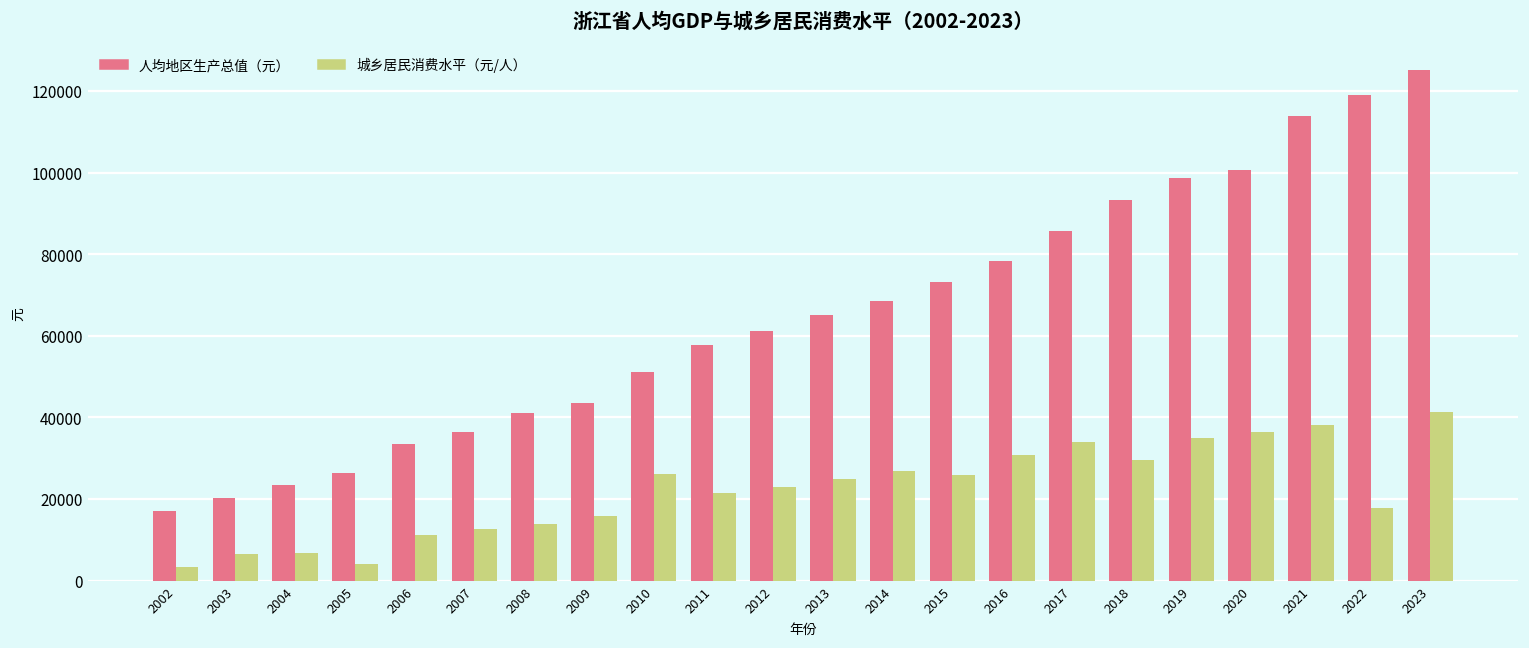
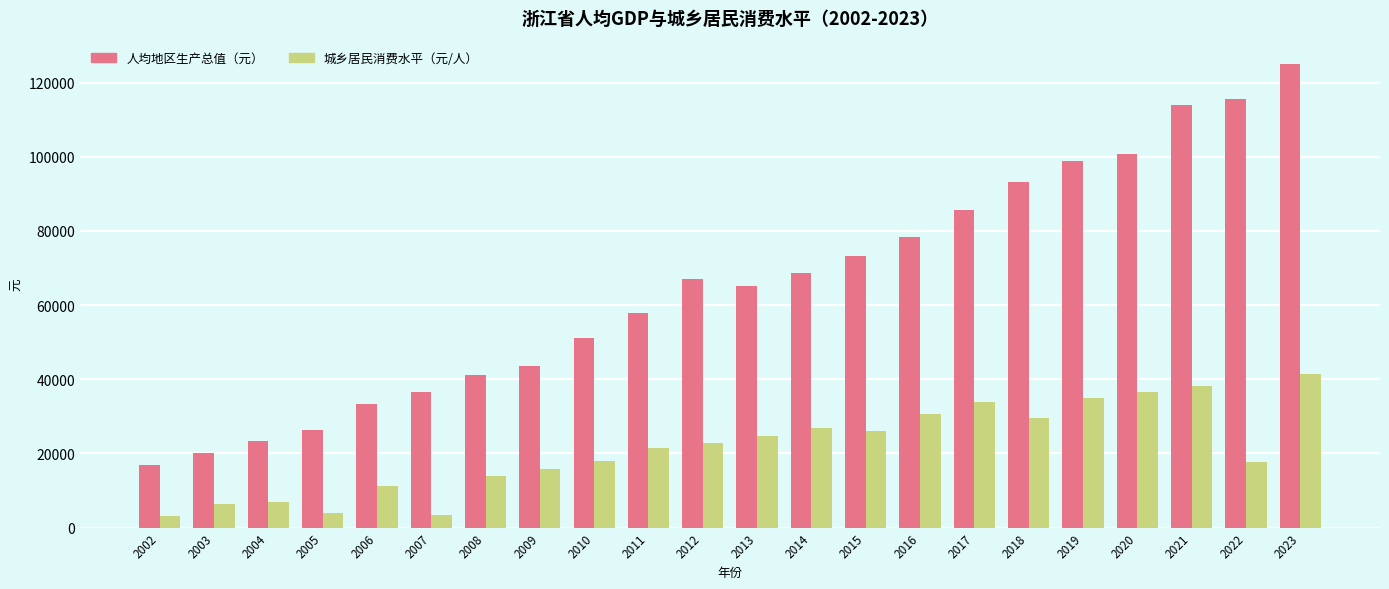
  {
    "人均地区生产总值（元）": {
      "2002": 17000,
      "2003": 20000,
      "2004": 23000,
      "2005": 26000,
      "2006": 33000,
      "2007": 36000,
      "2008": 41000,
      "2009": 44000,
      "2010": 51000,
      "2011": 58000,
-     "2012": 61000,
+     "2012": 67000,
      "2013": 65000,
      "2014": 69000,
      "2015": 73000,
      "2016": 78000,
      "2017": 86000,
      "2018": 93000,
      "2019": 99000,
      "2020": 101000,
      "2021": 114000,
-     "2022": 119000,
+     "2022": 116000,
      "2023": 125000
    },
    "城乡居民消费水平（元/人）": {
      "2002": 3000,
      "2003": 6000,
      "2004": 7000,
      "2005": 4000,
      "2006": 11000,
-     "2007": 13000,
+     "2007": 3000,
      "2008": 14000,
      "2009": 16000,
-     "2010": 26000,
+     "2010": 18000,
      "2011": 21000,
      "2012": 23000,
      "2013": 25000,
      "2014": 27000,
      "2015": 26000,
      "2016": 31000,
      "2017": 34000,
      "2018": 29000,
      "2019": 35000,
      "2020": 36000,
      "2021": 38000,
      "2022": 18000,
      "2023": 41000
    }
  }
